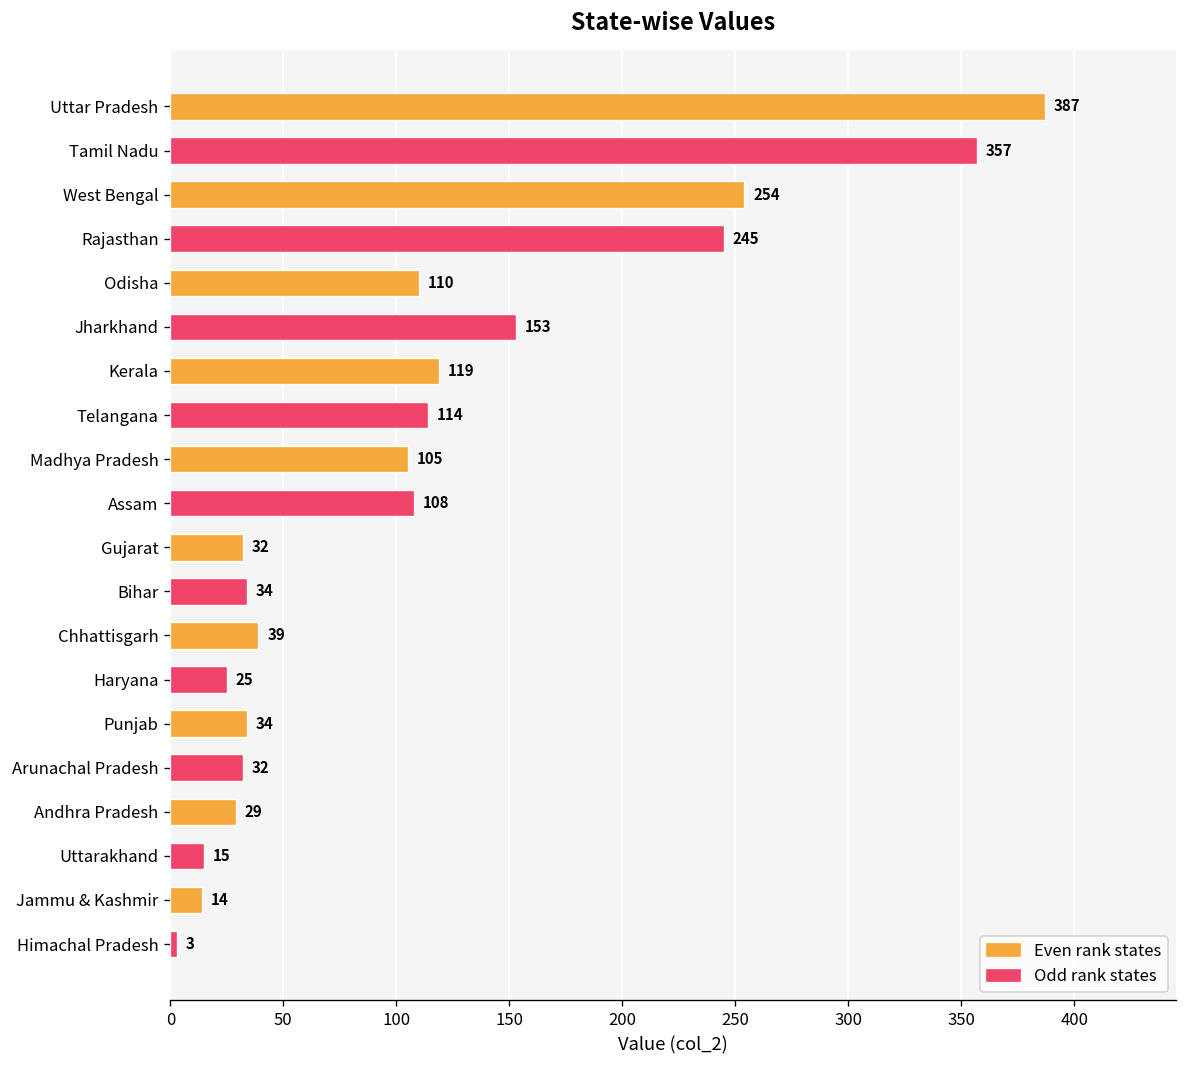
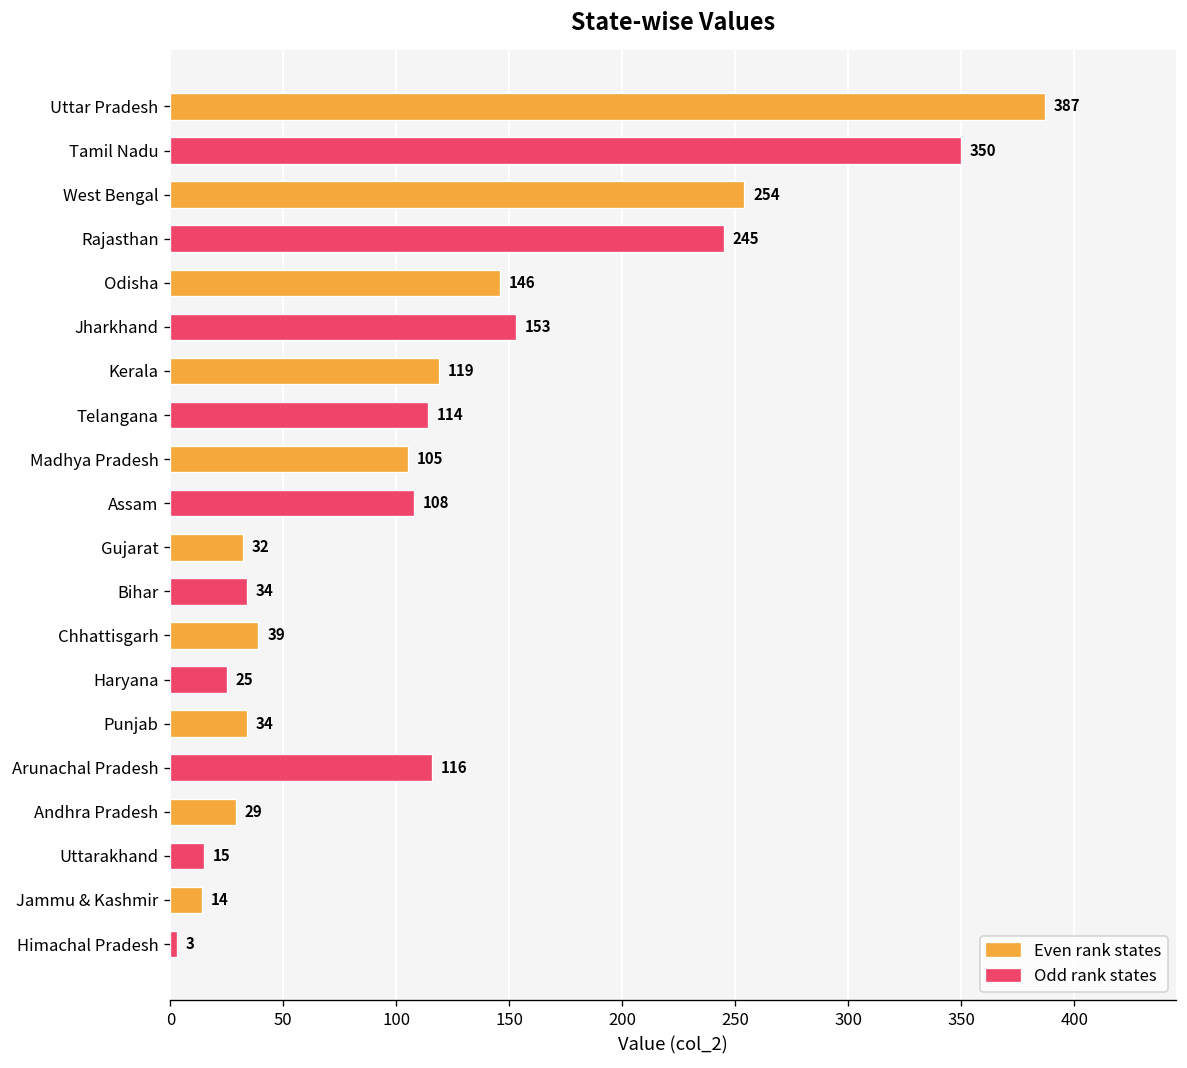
  {
    "Uttar Pradesh": 387,
-   "Tamil Nadu": 357,
+   "Tamil Nadu": 350,
    "West Bengal": 254,
    "Rajasthan": 245,
-   "Odisha": 110,
+   "Odisha": 146,
    "Jharkhand": 153,
    "Kerala": 119,
    "Telangana": 114,
    "Madhya Pradesh": 105,
    "Assam": 108,
    "Gujarat": 32,
    "Bihar": 34,
    "Chhattisgarh": 39,
    "Haryana": 25,
    "Punjab": 34,
-   "Arunachal Pradesh": 32,
+   "Arunachal Pradesh": 116,
    "Andhra Pradesh": 29,
    "Uttarakhand": 15,
    "Jammu & Kashmir": 14,
    "Himachal Pradesh": 3
  }
